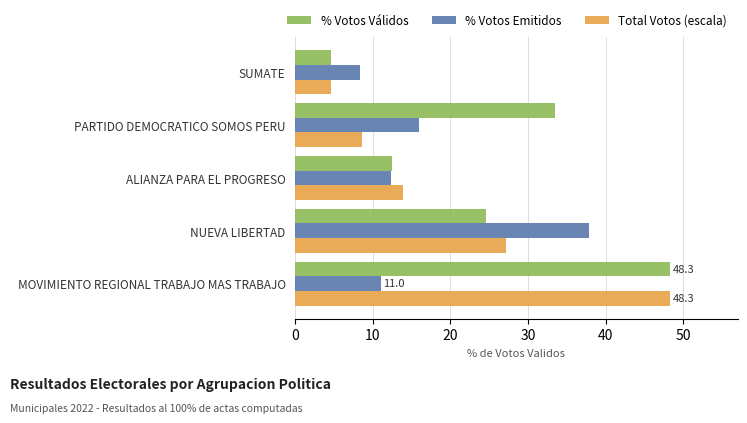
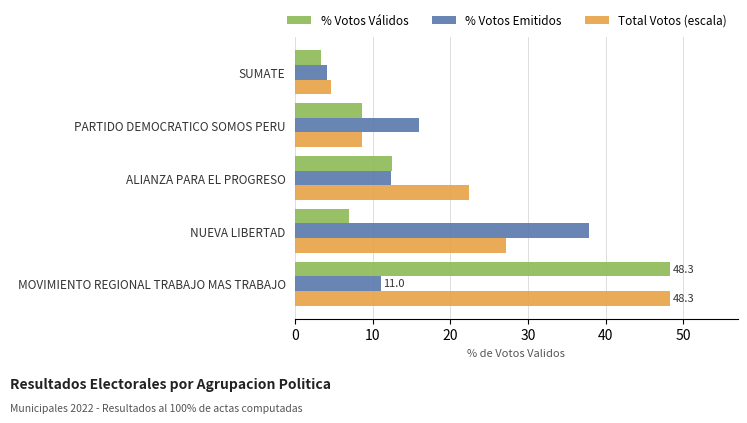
  {
    "% Votos Válidos": {
-     "SUMATE": 5,
-     "PARTIDO DEMOCRATICO SOMOS PERU": 33,
+     "SUMATE": 3,
+     "PARTIDO DEMOCRATICO SOMOS PERU": 9,
      "ALIANZA PARA EL PROGRESO": 12,
-     "NUEVA LIBERTAD": 25
+     "NUEVA LIBERTAD": 7
    },
    "% Votos Emitidos": {
-     "SUMATE": 8,
+     "SUMATE": 4,
      "PARTIDO DEMOCRATICO SOMOS PERU": 16,
      "ALIANZA PARA EL PROGRESO": 12,
      "NUEVA LIBERTAD": 38
    },
    "Total Votos (escala)": {
      "SUMATE": 5,
      "PARTIDO DEMOCRATICO SOMOS PERU": 9,
-     "ALIANZA PARA EL PROGRESO": 14,
+     "ALIANZA PARA EL PROGRESO": 22,
      "NUEVA LIBERTAD": 27
    }
  }
